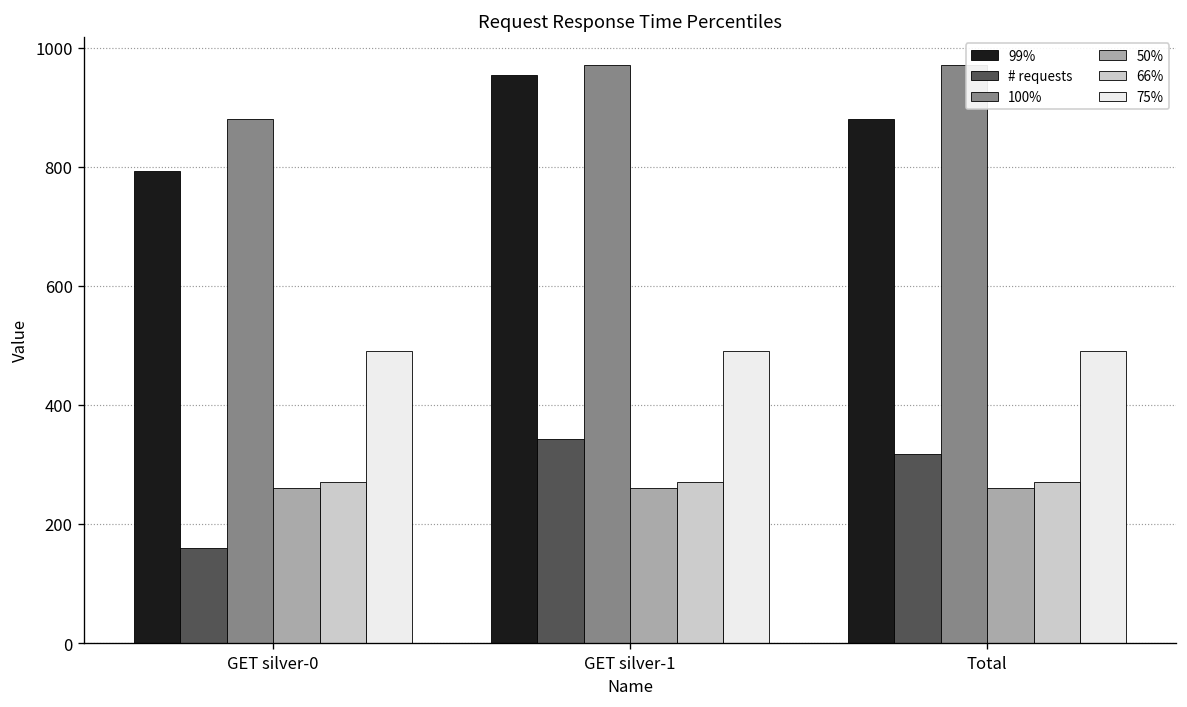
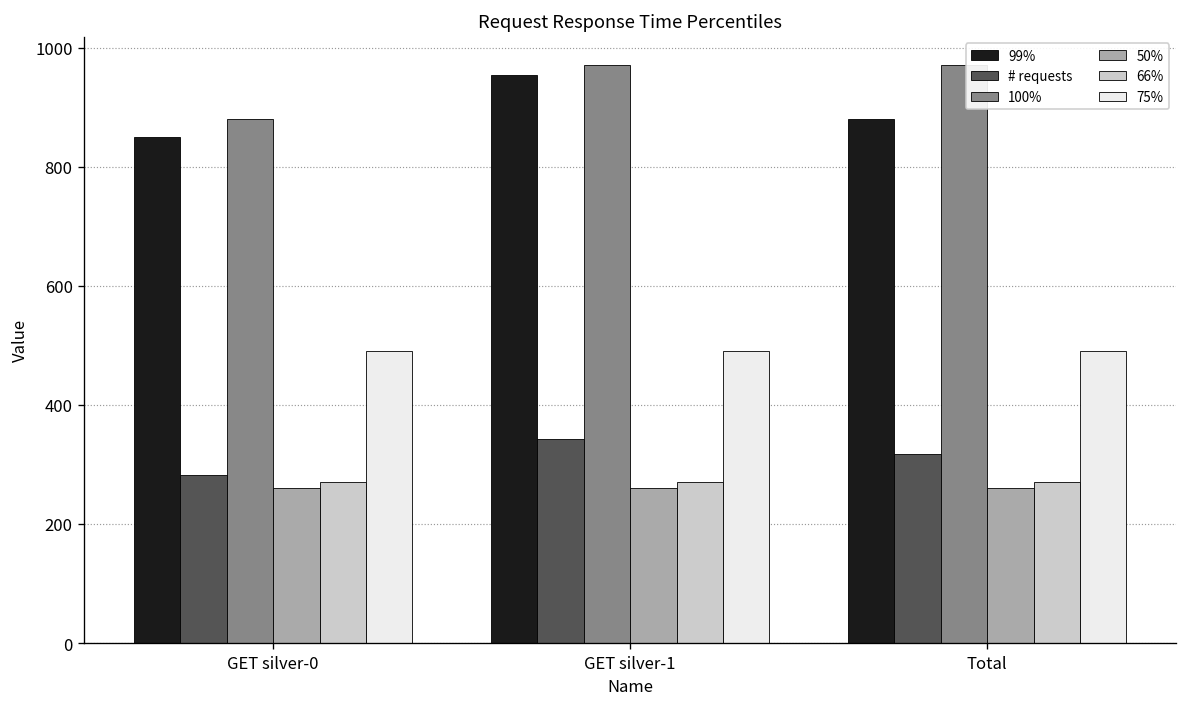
  {
    "99%": {
-     "GET silver-0": 790,
+     "GET silver-0": 850,
      "GET silver-1": 950,
      "Total": 880
    },
    "# requests": {
-     "GET silver-0": 160,
+     "GET silver-0": 280,
      "GET silver-1": 340,
      "Total": 320
    }
  }
